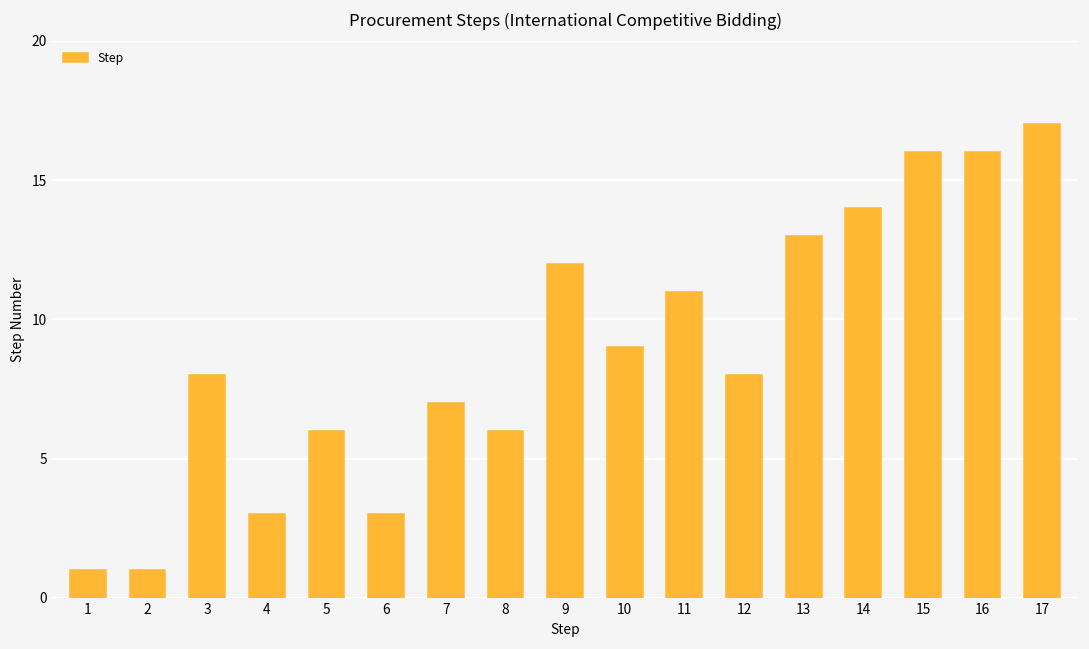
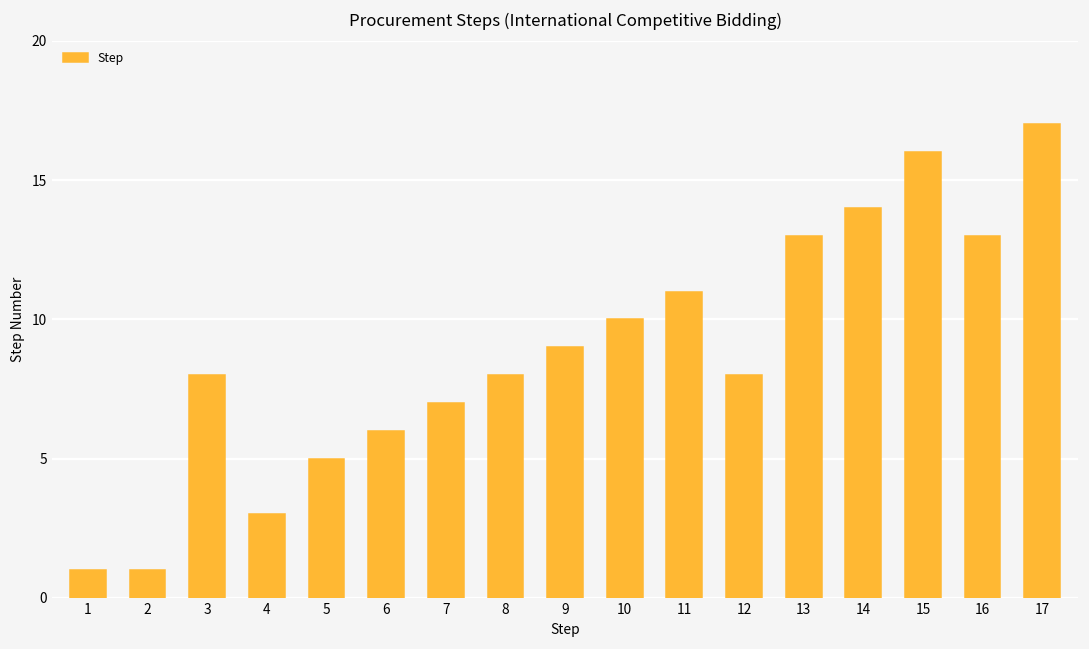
  {
    "1": 1,
    "2": 1,
    "3": 8,
    "4": 3,
-   "5": 6,
-   "6": 3,
+   "5": 5,
+   "6": 6,
    "7": 7,
-   "8": 6,
-   "9": 12,
-   "10": 9,
+   "8": 8,
+   "9": 9,
+   "10": 10,
    "11": 11,
    "12": 8,
    "13": 13,
    "14": 14,
    "15": 16,
-   "16": 16,
+   "16": 13,
    "17": 17
  }
